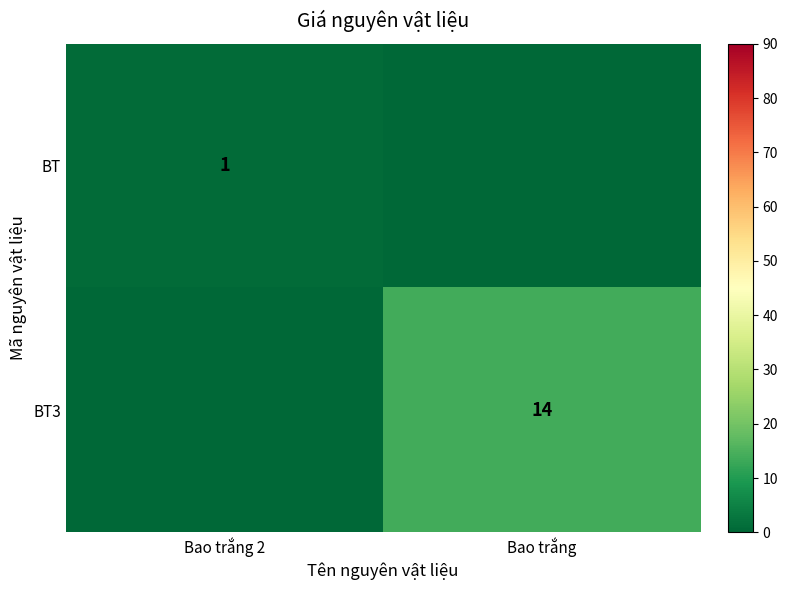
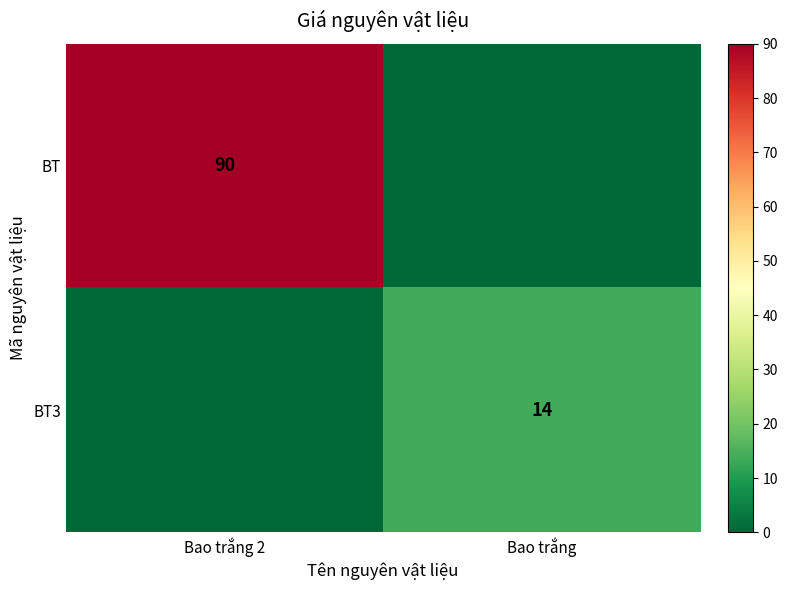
  {
    "BT": {
-     "Bao trắng 2": 1
+     "Bao trắng 2": 90
    },
    "BT3": {
      "Bao trắng": 14
    }
  }
